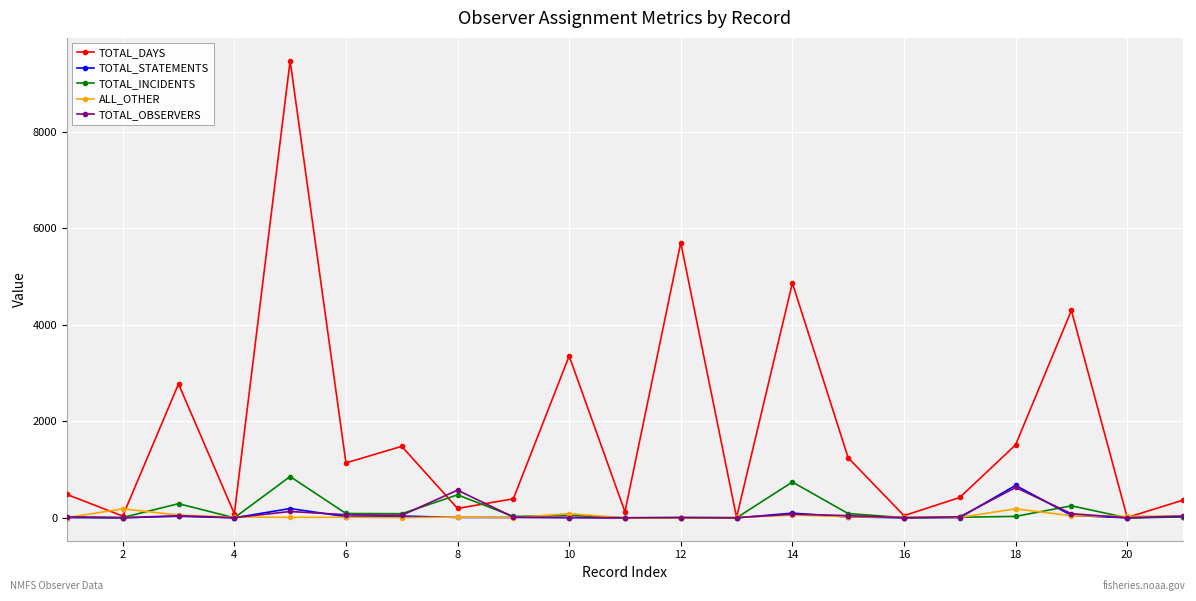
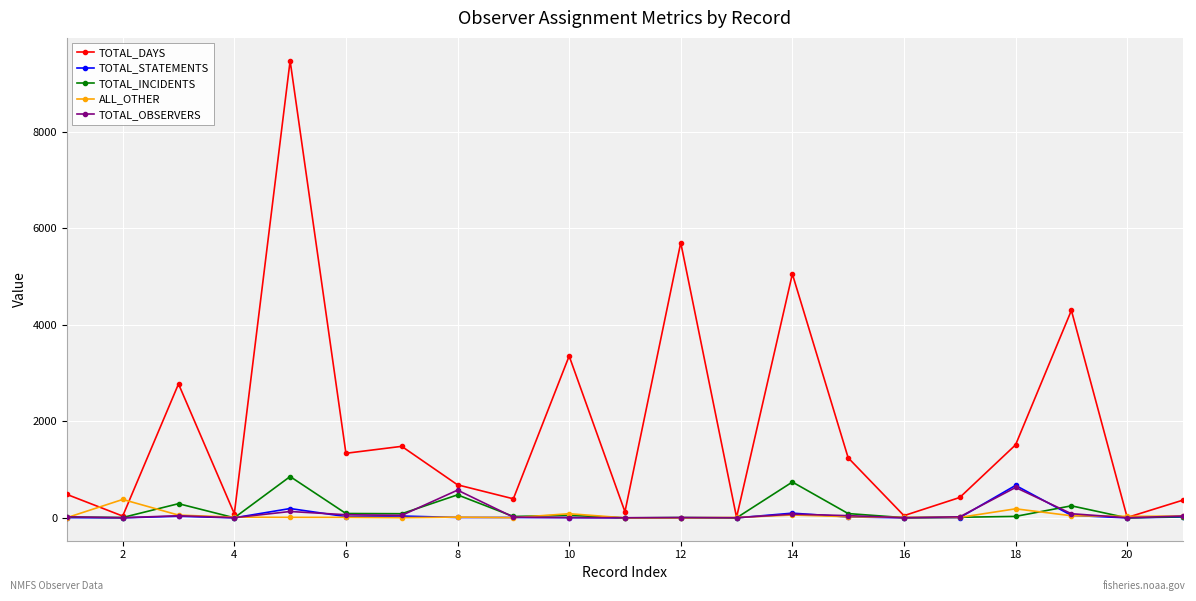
  {
    "TOTAL_DAYS": {
      "4": 100,
-     "6": 1100,
-     "8": 200,
+     "6": 1300,
+     "8": 700,
      "10": 3400,
      "12": 5700,
-     "14": 4900,
+     "14": 5100,
      "18": 1500
    },
    "TOTAL_INCIDENTS": {
      "8": 500,
      "14": 700,
      "18": 0
    },
    "ALL_OTHER": {
-     "2": 200,
+     "2": 400,
      "18": 200
    },
    "TOTAL_OBSERVERS": {
      "8": 600
    }
  }
